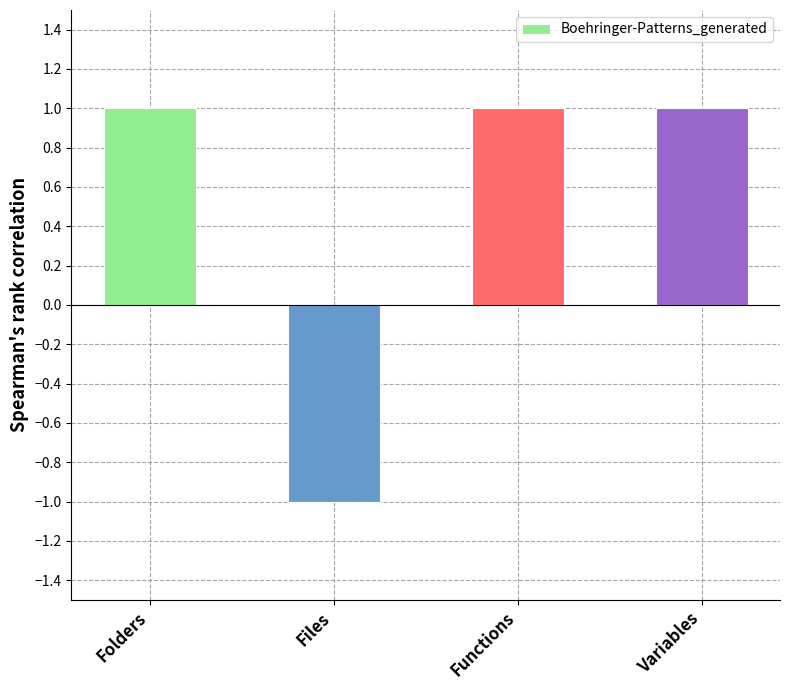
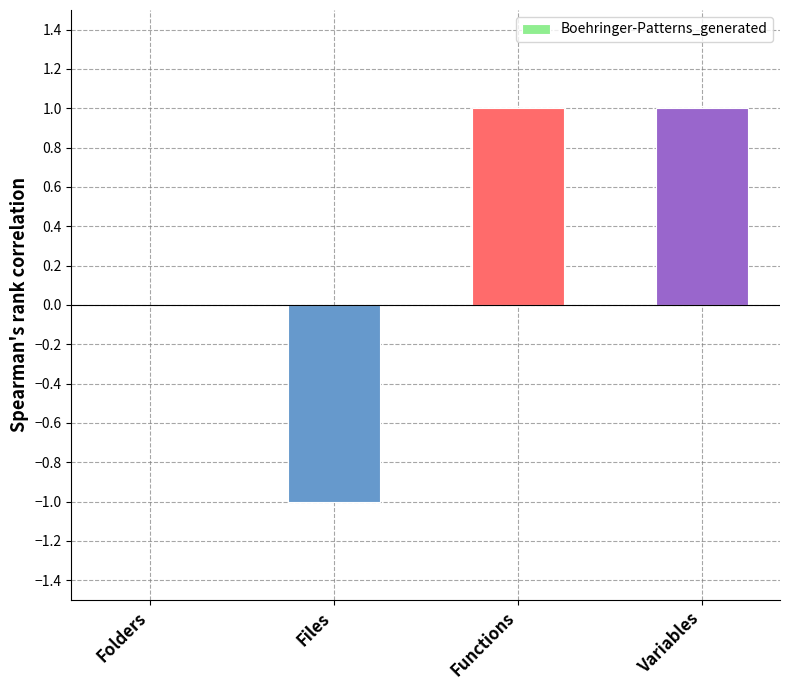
  {
-   "Folders": 1,
+   "Folders": 0,
    "Files": -1,
    "Functions": 1,
    "Variables": 1
  }
